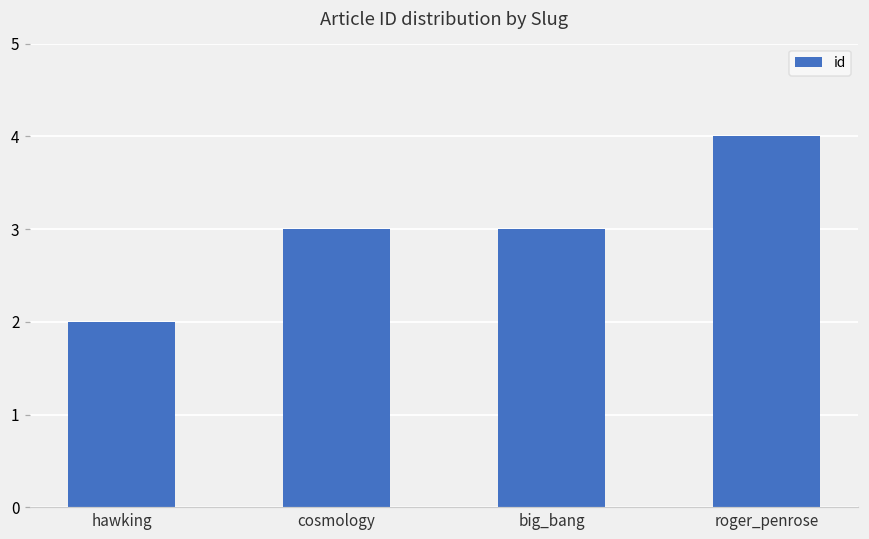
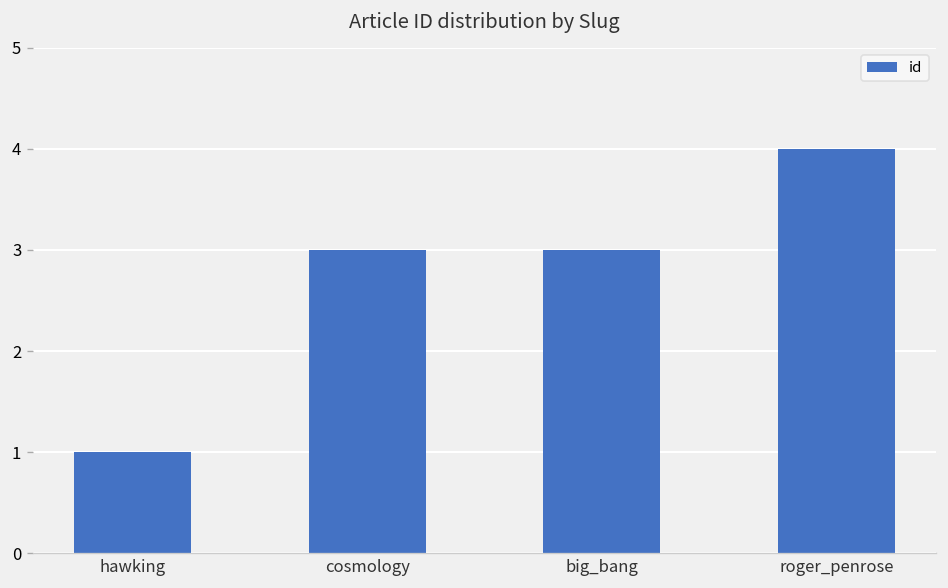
  {
-   "hawking": 2,
+   "hawking": 1,
    "cosmology": 3,
    "big_bang": 3,
    "roger_penrose": 4
  }
